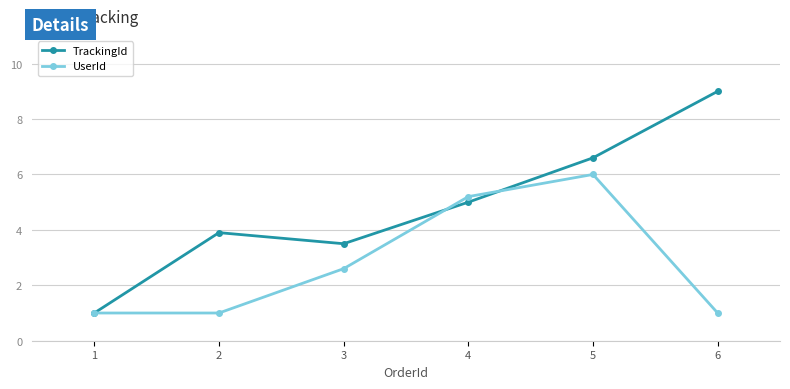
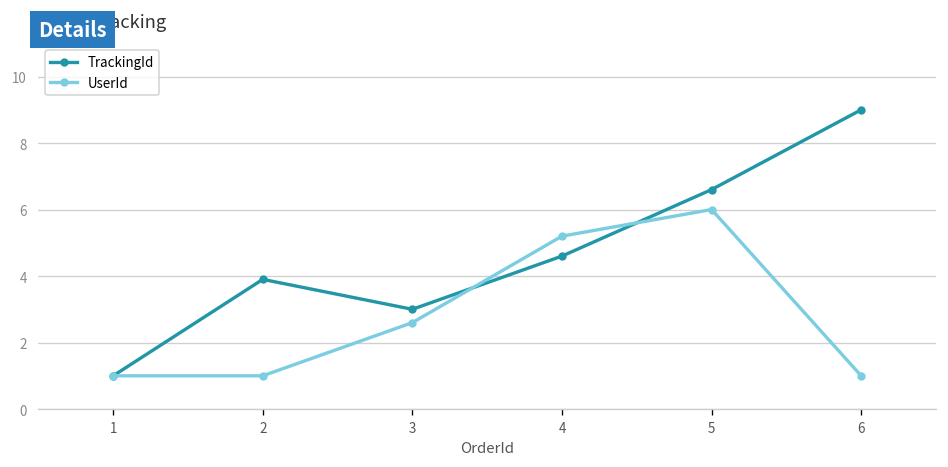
  {
    "TrackingId": {
      "2": 3.9,
-     "3": 3.5,
-     "4": 5.0,
+     "3": 3.0,
+     "4": 4.6,
      "5": 6.6,
      "6": 9.0
    },
    "UserId": {
      "2": 1.0,
      "3": 2.6,
      "4": 5.2,
      "5": 6.0,
      "6": 1.0
    }
  }
